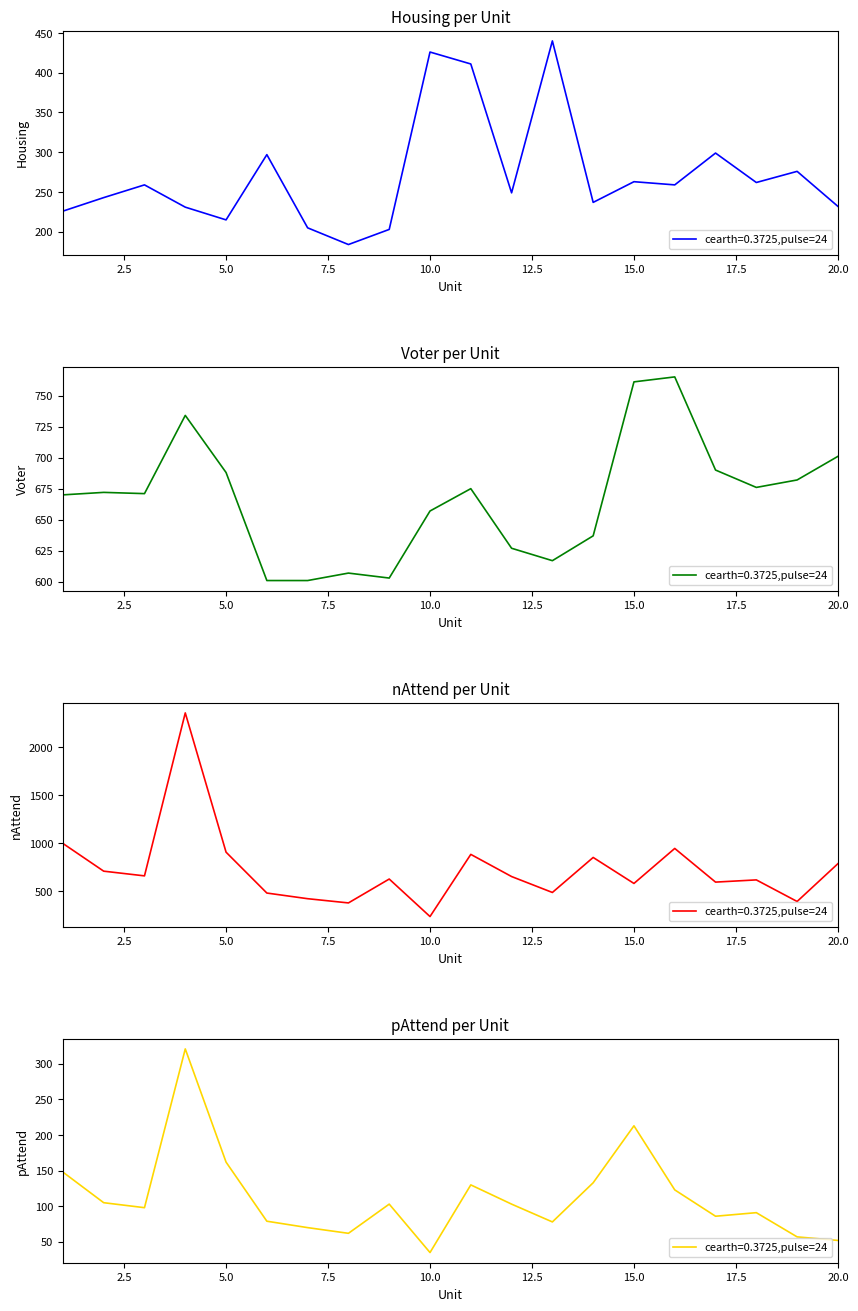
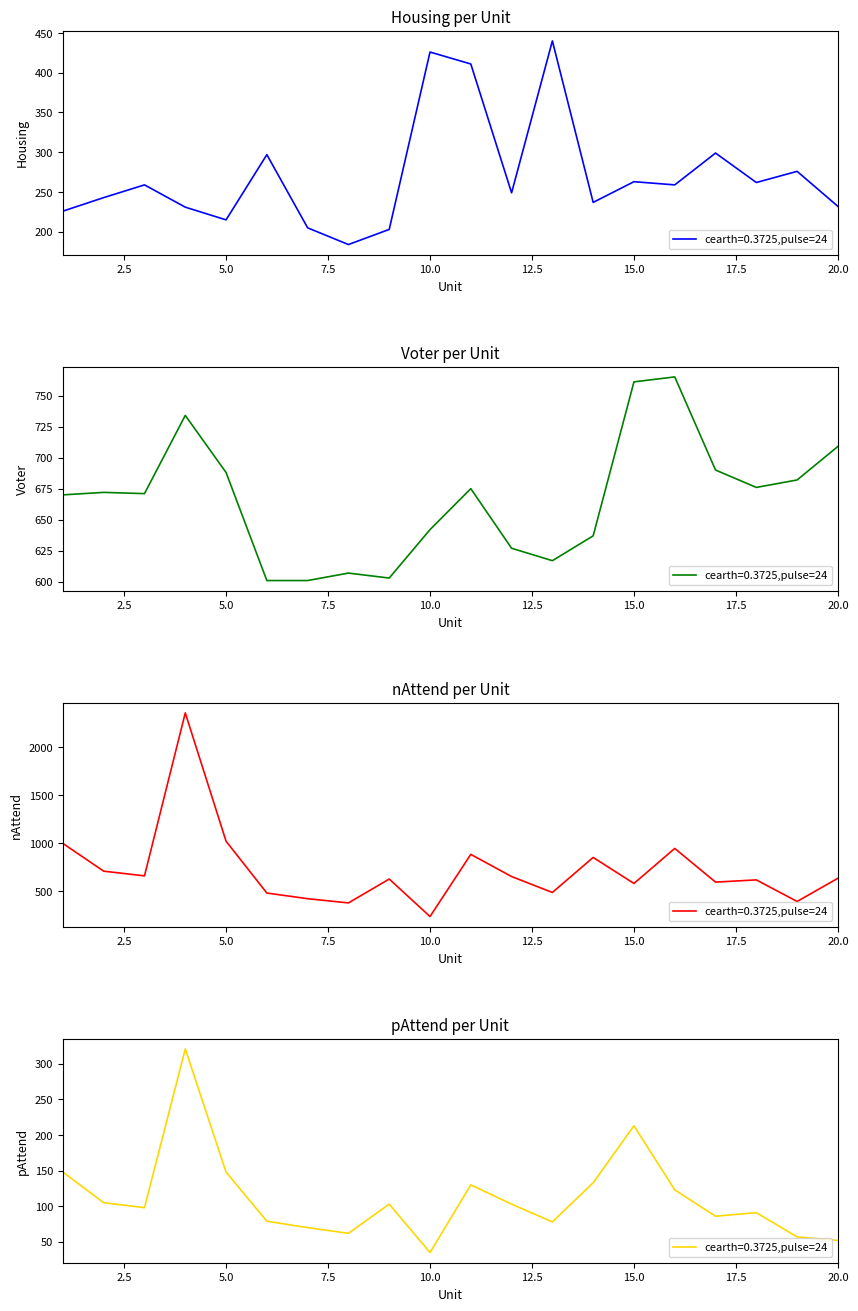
  {
    "Housing per Unit": {
      "5.0": 220,
      "10.0": 430,
      "15.0": 260,
      "20.0": 230
    },
    "Voter per Unit": {
      "5.0": 688,
-     "10.0": 657,
+     "10.0": 642,
      "15.0": 761,
-     "20.0": 701
+     "20.0": 709
    },
    "nAttend per Unit": {
-     "5.0": 900,
+     "5.0": 1000,
      "10.0": 200,
      "15.0": 600,
-     "20.0": 800
+     "20.0": 600
    },
    "pAttend per Unit": {
-     "5.0": 160,
+     "5.0": 150,
      "10.0": 40,
      "15.0": 210,
      "20.0": 50
    }
  }
